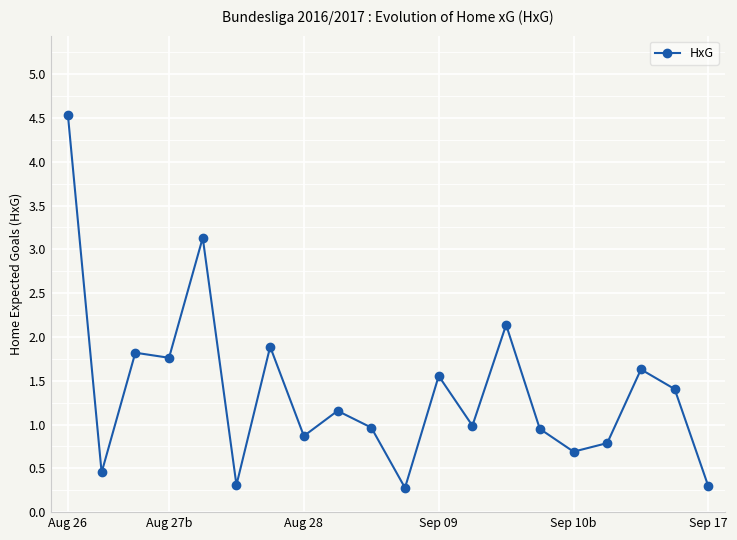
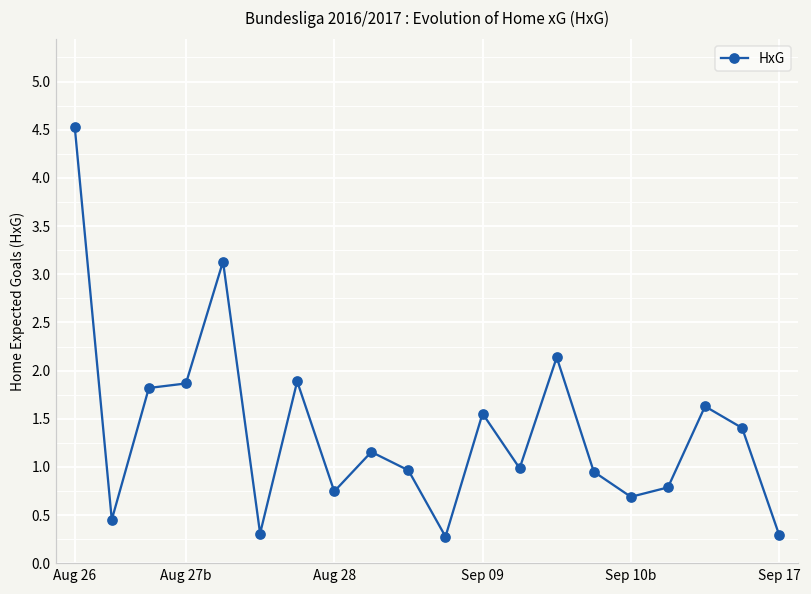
  {
    "Aug 26": 4.5,
-   "Aug 27b": 1.8,
-   "Aug 28": 0.9,
+   "Aug 27b": 1.9,
+   "Aug 28": 0.7,
    "Sep 09": 1.6,
    "Sep 10b": 0.7,
    "Sep 17": 0.3
  }
